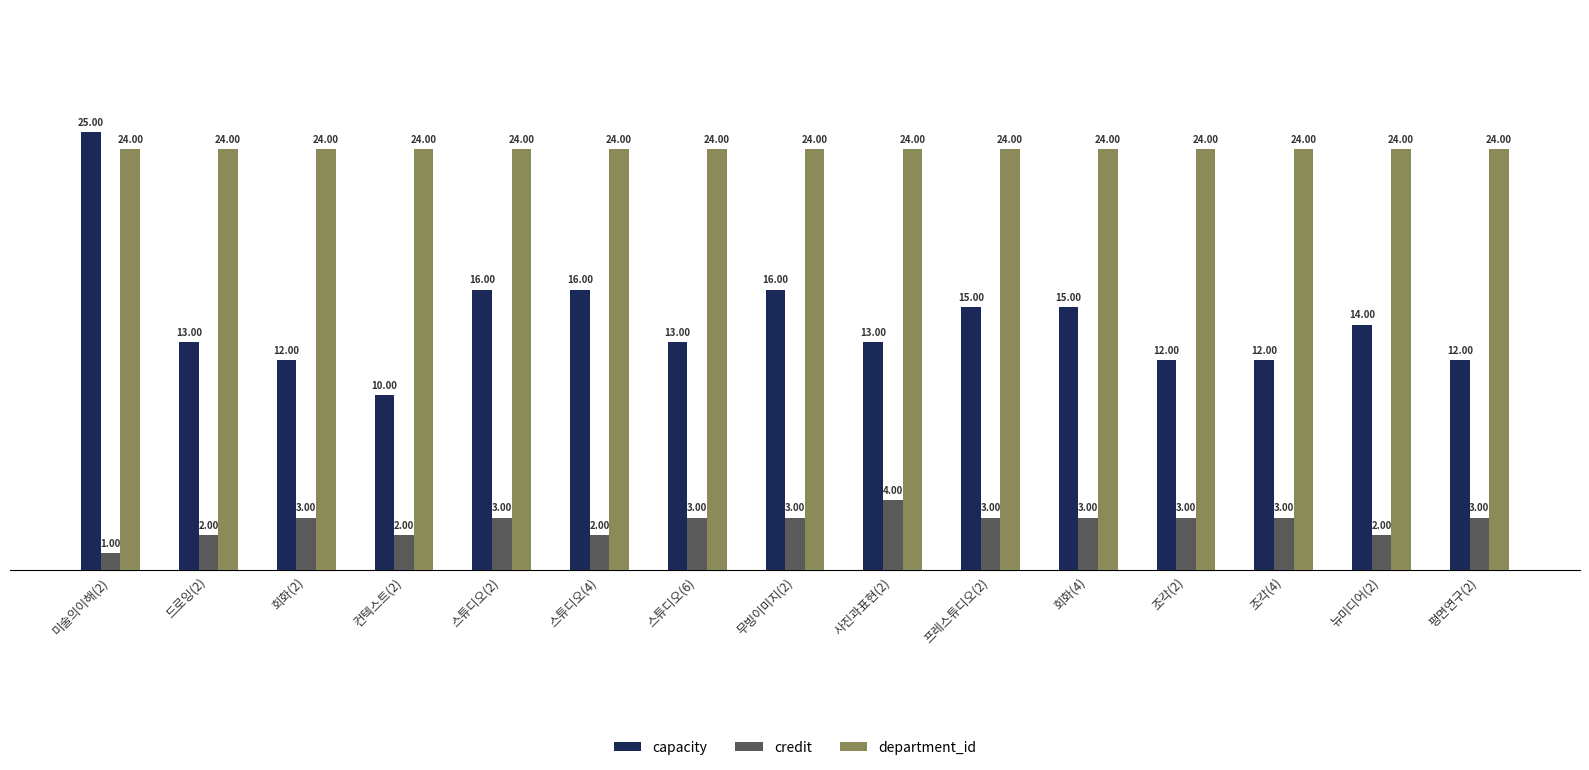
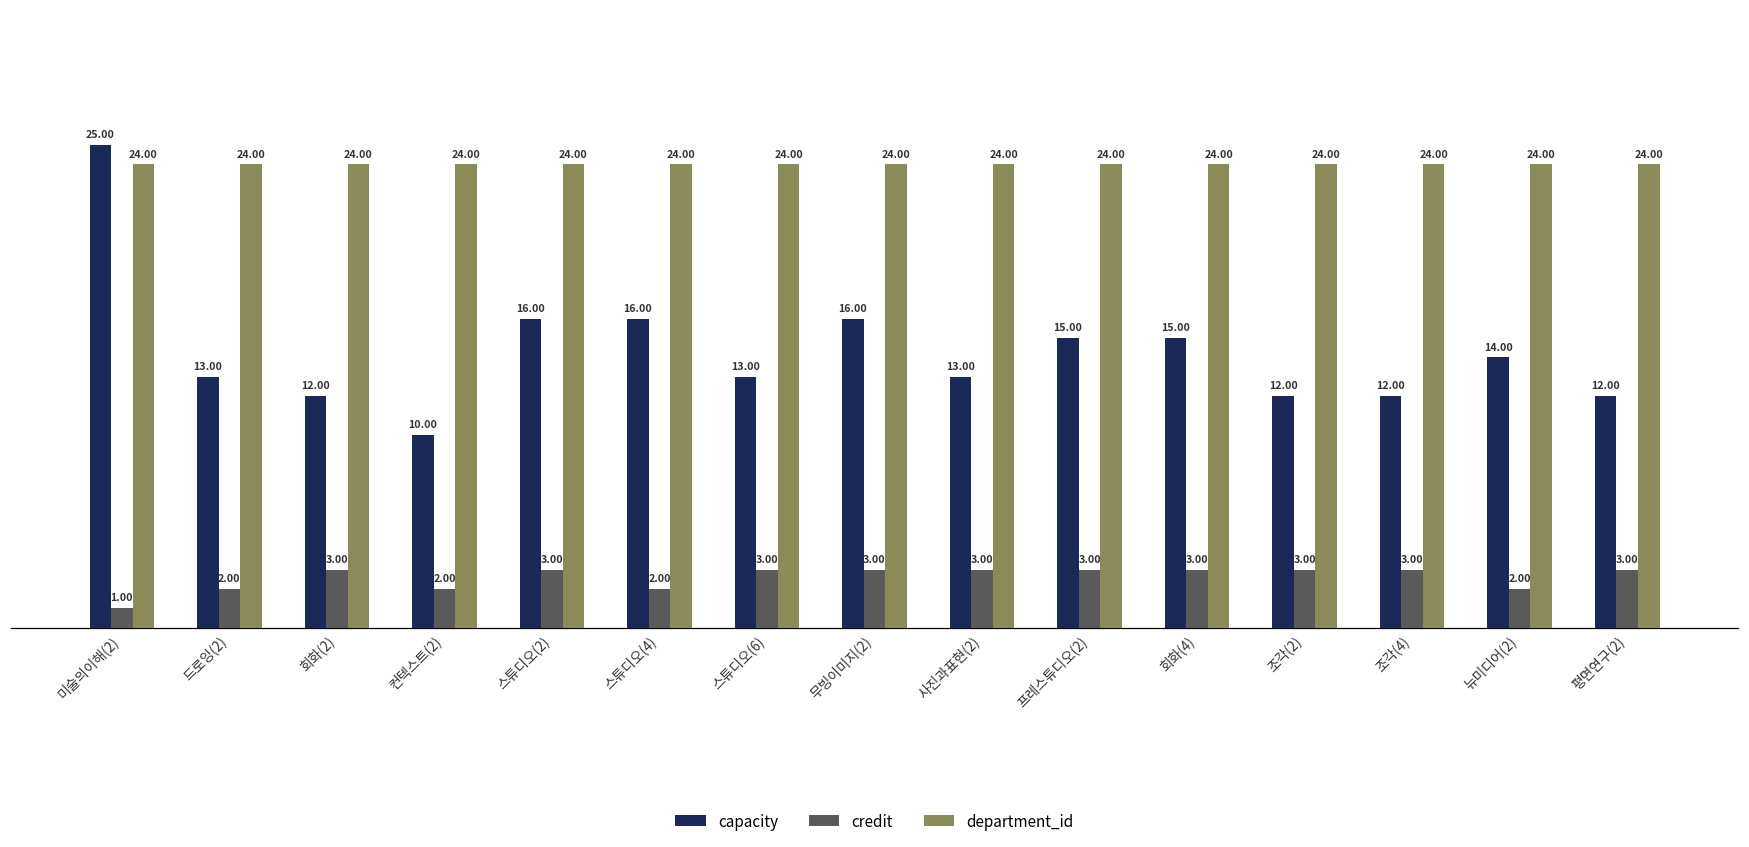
  {
    "capacity": {
      "미술의이해(2)": 25.00,
      "드로잉(2)": 13.00,
      "회화(2)": 12.00,
      "컨텍스트(2)": 10.00,
      "스튜디오(2)": 16.00,
      "스튜디오(4)": 16.00,
      "스튜디오(6)": 13.00,
      "무빙이미지(2)": 16.00,
      "사진과표현(2)": 13.00,
      "프레스튜디오(2)": 15.00,
      "회화(4)": 15.00,
      "조각(2)": 12.00,
      "조각(4)": 12.00,
      "뉴미디어(2)": 14.00,
      "평면연구(2)": 12.00
    },
    "credit": {
      "미술의이해(2)": 1.00,
      "드로잉(2)": 2.00,
      "회화(2)": 3.00,
      "컨텍스트(2)": 2.00,
      "스튜디오(2)": 3.00,
      "스튜디오(4)": 2.00,
      "스튜디오(6)": 3.00,
      "무빙이미지(2)": 3.00,
-     "사진과표현(2)": 4.00,
+     "사진과표현(2)": 3.00,
      "프레스튜디오(2)": 3.00,
      "회화(4)": 3.00,
      "조각(2)": 3.00,
      "조각(4)": 3.00,
      "뉴미디어(2)": 2.00,
      "평면연구(2)": 3.00
    },
    "department_id": {
      "미술의이해(2)": 24.00,
      "드로잉(2)": 24.00,
      "회화(2)": 24.00,
      "컨텍스트(2)": 24.00,
      "스튜디오(2)": 24.00,
      "스튜디오(4)": 24.00,
      "스튜디오(6)": 24.00,
      "무빙이미지(2)": 24.00,
      "사진과표현(2)": 24.00,
      "프레스튜디오(2)": 24.00,
      "회화(4)": 24.00,
      "조각(2)": 24.00,
      "조각(4)": 24.00,
      "뉴미디어(2)": 24.00,
      "평면연구(2)": 24.00
    }
  }
